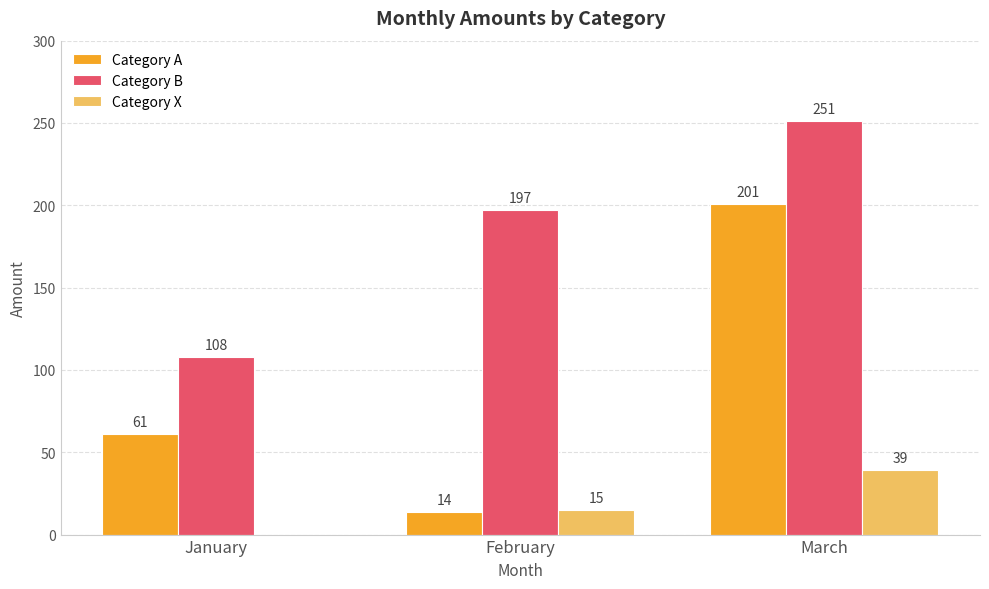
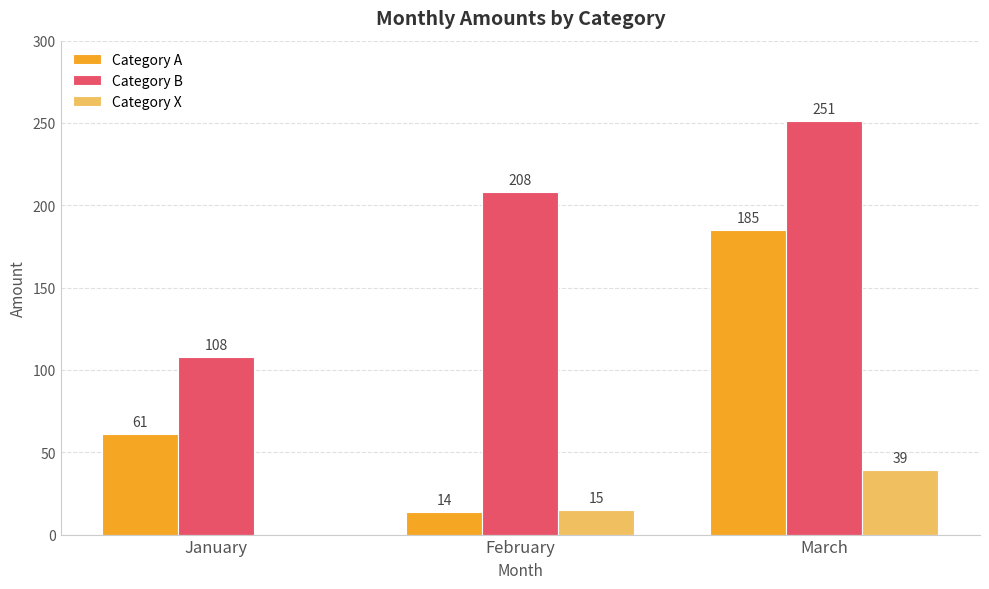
  {
    "Category A": {
      "January": 61,
      "February": 14,
-     "March": 201
+     "March": 185
    },
    "Category B": {
      "January": 108,
-     "February": 197,
+     "February": 208,
      "March": 251
    },
    "Category X": {
      "February": 15,
      "March": 39
    }
  }
